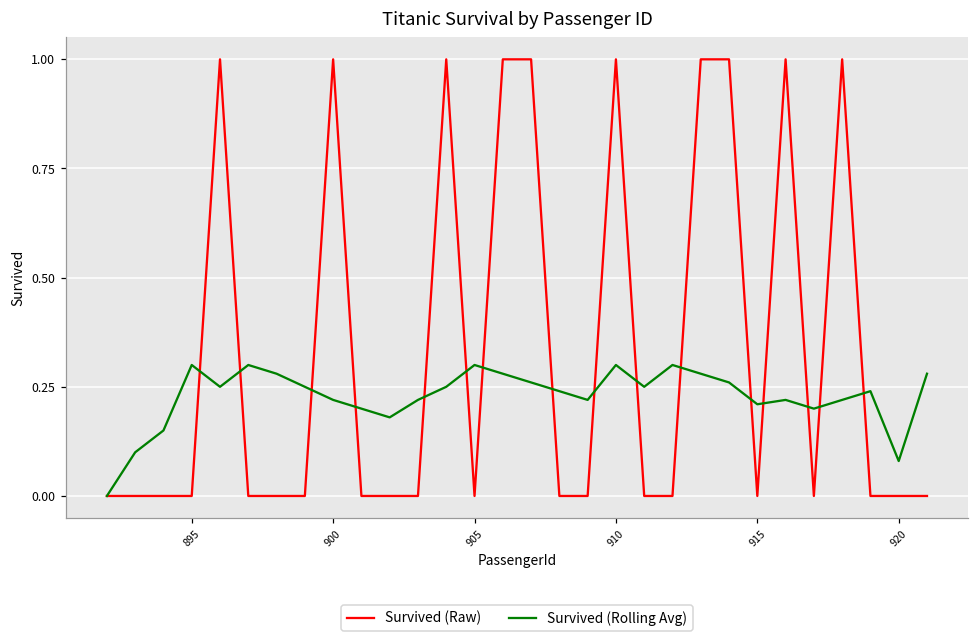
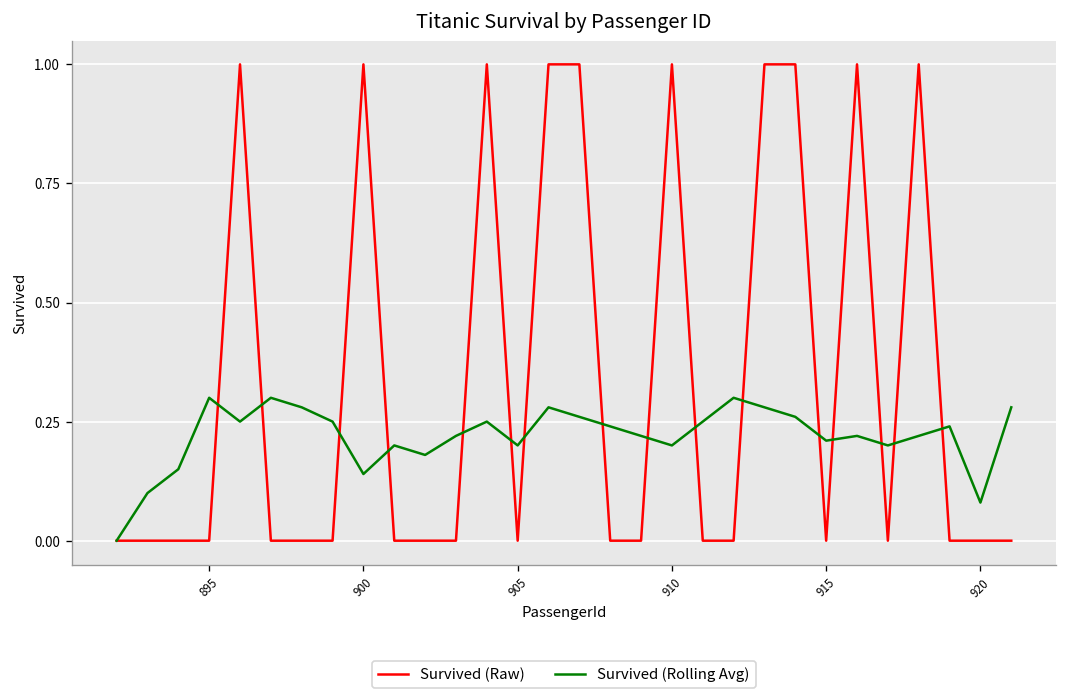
  {
    "Survived (Raw)": {
      "895": 0.00,
      "900": 1.00,
      "905": 0.00,
      "910": 1.00,
      "915": 0.00,
      "920": 0.00
    },
    "Survived (Rolling Avg)": {
      "895": 0.30,
-     "900": 0.22,
-     "905": 0.3,
-     "910": 0.3,
+     "900": 0.14,
+     "905": 0.2,
+     "910": 0.2,
      "915": 0.21,
      "920": 0.08
    }
  }
